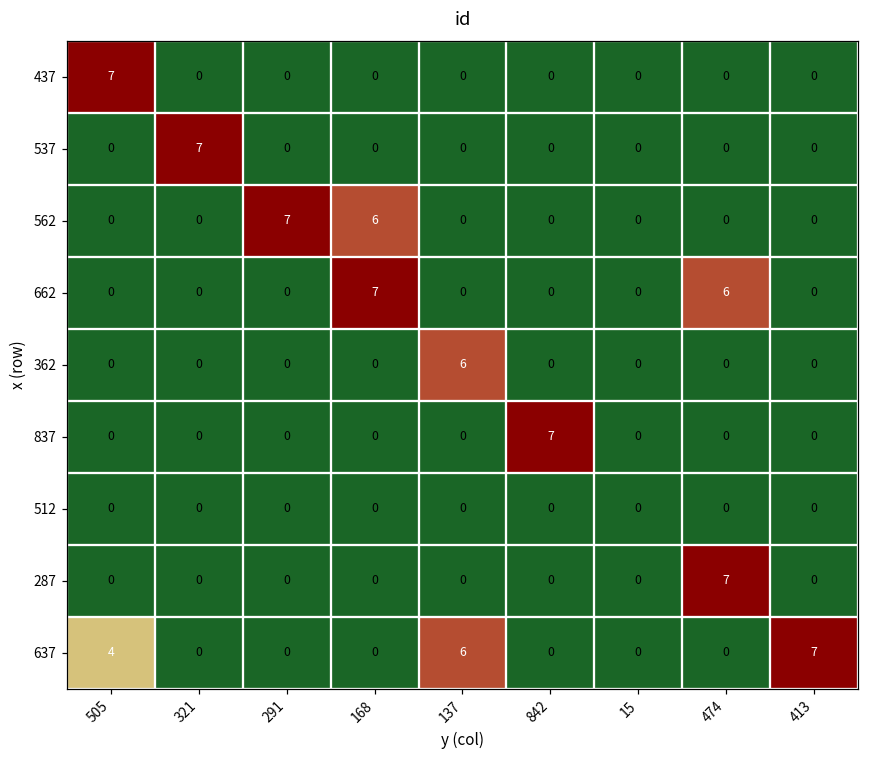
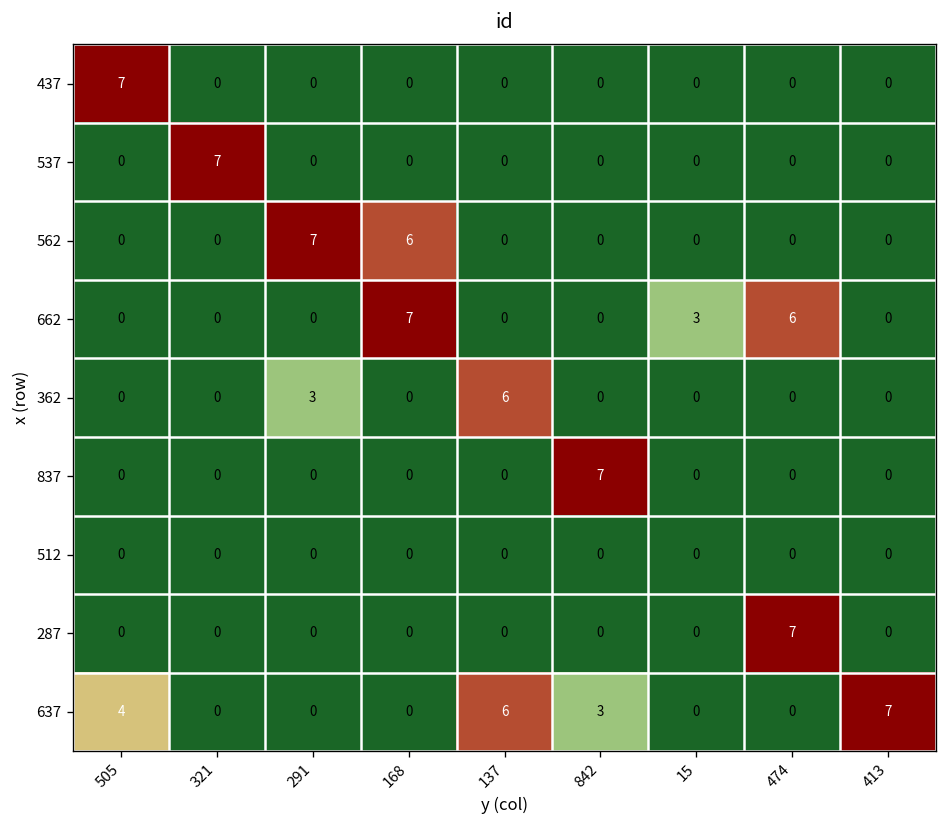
  {
    "437": {
      "505": 7,
      "321": 0,
      "291": 0,
      "168": 0,
      "137": 0,
      "842": 0,
      "15": 0,
      "474": 0,
      "413": 0
    },
    "537": {
      "505": 0,
      "321": 7,
      "291": 0,
      "168": 0,
      "137": 0,
      "842": 0,
      "15": 0,
      "474": 0,
      "413": 0
    },
    "562": {
      "505": 0,
      "321": 0,
      "291": 7,
      "168": 6,
      "137": 0,
      "842": 0,
      "15": 0,
      "474": 0,
      "413": 0
    },
    "662": {
      "505": 0,
      "321": 0,
      "291": 0,
      "168": 7,
      "137": 0,
      "842": 0,
-     "15": 0,
+     "15": 3,
      "474": 6,
      "413": 0
    },
    "362": {
      "505": 0,
      "321": 0,
-     "291": 0,
+     "291": 3,
      "168": 0,
      "137": 6,
      "842": 0,
      "15": 0,
      "474": 0,
      "413": 0
    },
    "837": {
      "505": 0,
      "321": 0,
      "291": 0,
      "168": 0,
      "137": 0,
      "842": 7,
      "15": 0,
      "474": 0,
      "413": 0
    },
    "512": {
      "505": 0,
      "321": 0,
      "291": 0,
      "168": 0,
      "137": 0,
      "842": 0,
      "15": 0,
      "474": 0,
      "413": 0
    },
    "287": {
      "505": 0,
      "321": 0,
      "291": 0,
      "168": 0,
      "137": 0,
      "842": 0,
      "15": 0,
      "474": 7,
      "413": 0
    },
    "637": {
      "505": 4,
      "321": 0,
      "291": 0,
      "168": 0,
      "137": 6,
-     "842": 0,
+     "842": 3,
      "15": 0,
      "474": 0,
      "413": 7
    }
  }
